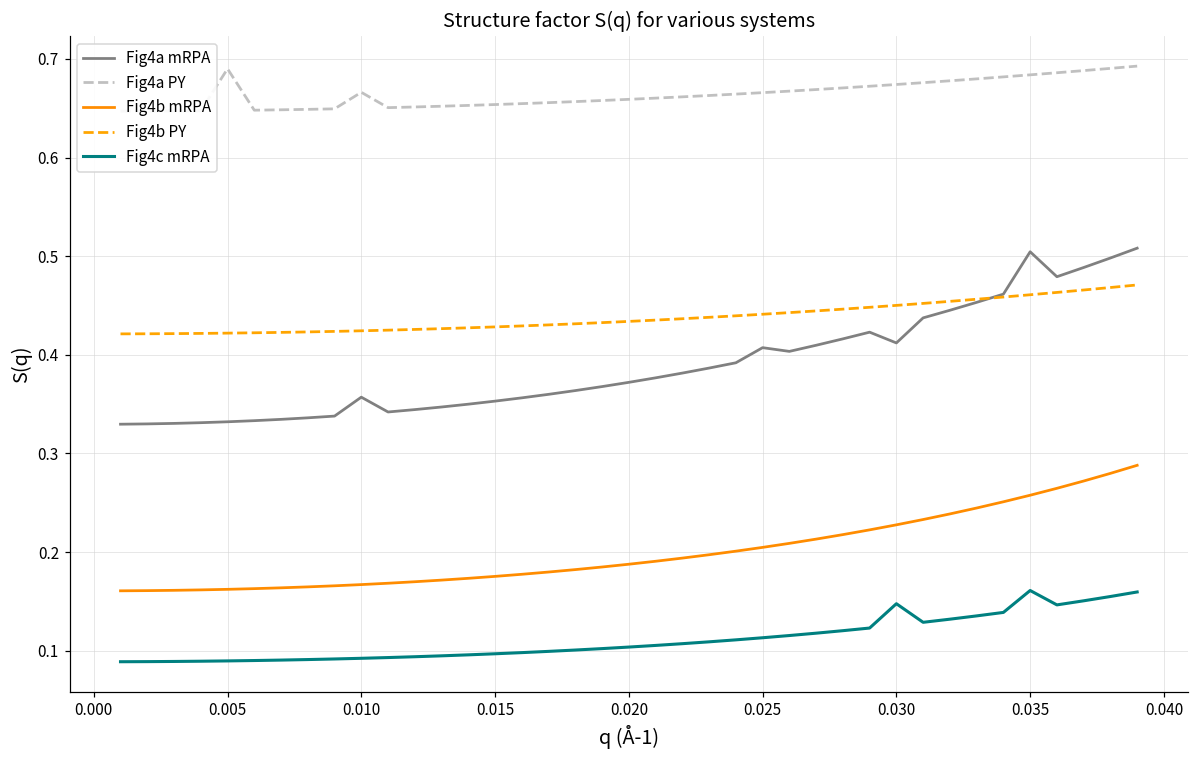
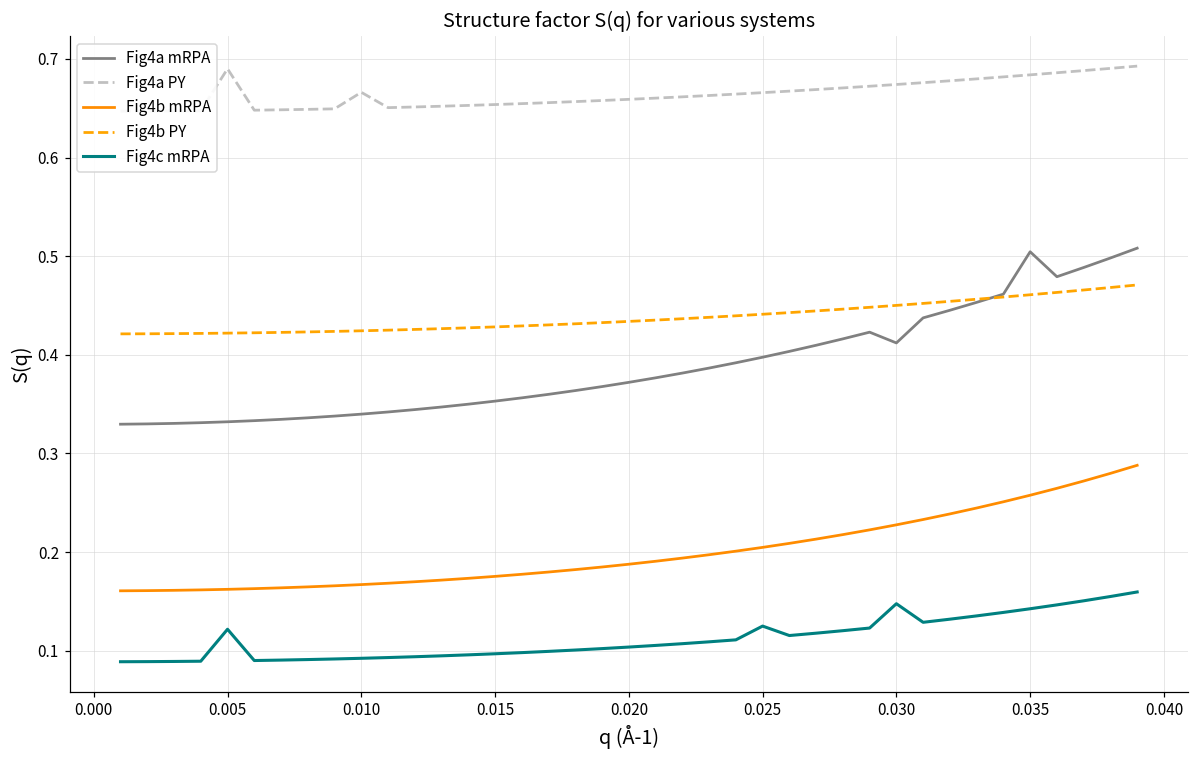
  {
    "Fig4a mRPA": {
      "0.005": 0.33,
-     "0.010": 0.36,
+     "0.010": 0.34,
      "0.015": 0.35,
      "0.020": 0.37,
-     "0.025": 0.41,
+     "0.025": 0.40,
      "0.030": 0.41,
      "0.035": 0.50
    },
    "Fig4a PY": {
      "0.005": 0.69,
      "0.010": 0.67,
      "0.015": 0.65,
      "0.020": 0.66,
      "0.025": 0.67,
      "0.030": 0.67,
      "0.035": 0.68
    },
    "Fig4c mRPA": {
-     "0.005": 0.09,
+     "0.005": 0.12,
      "0.010": 0.09,
      "0.015": 0.10,
      "0.020": 0.10,
-     "0.025": 0.11,
+     "0.025": 0.13,
      "0.030": 0.15,
-     "0.035": 0.16
+     "0.035": 0.14
    }
  }
